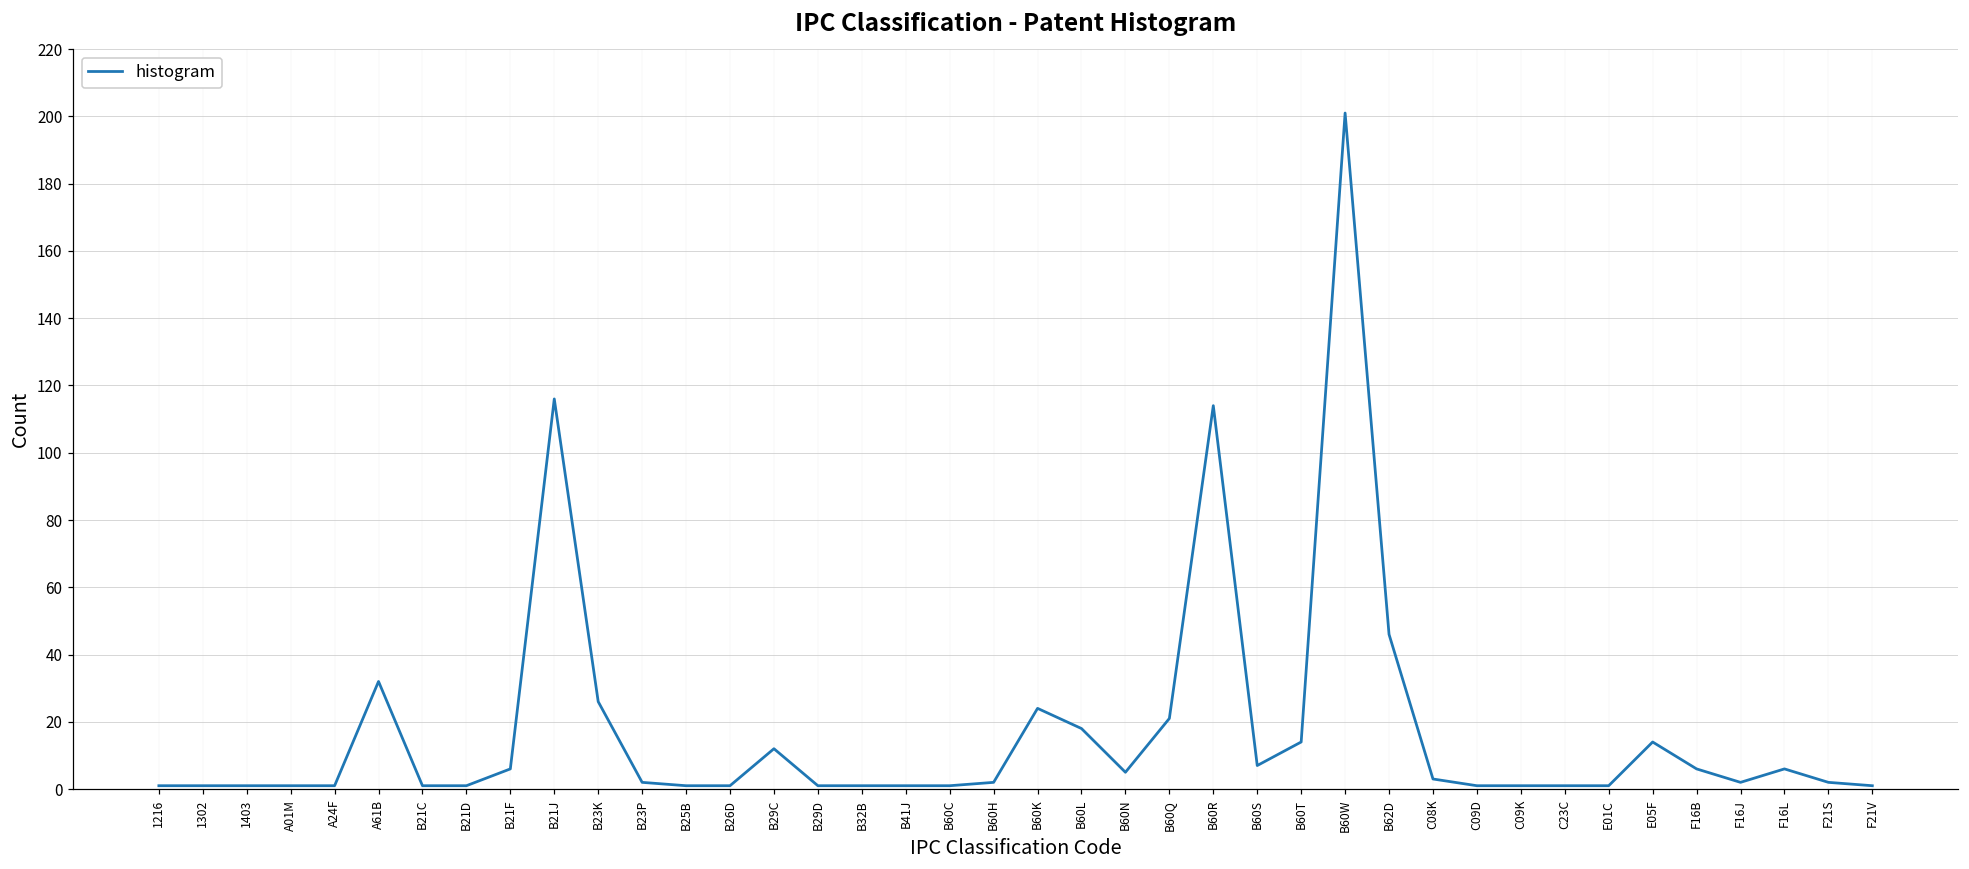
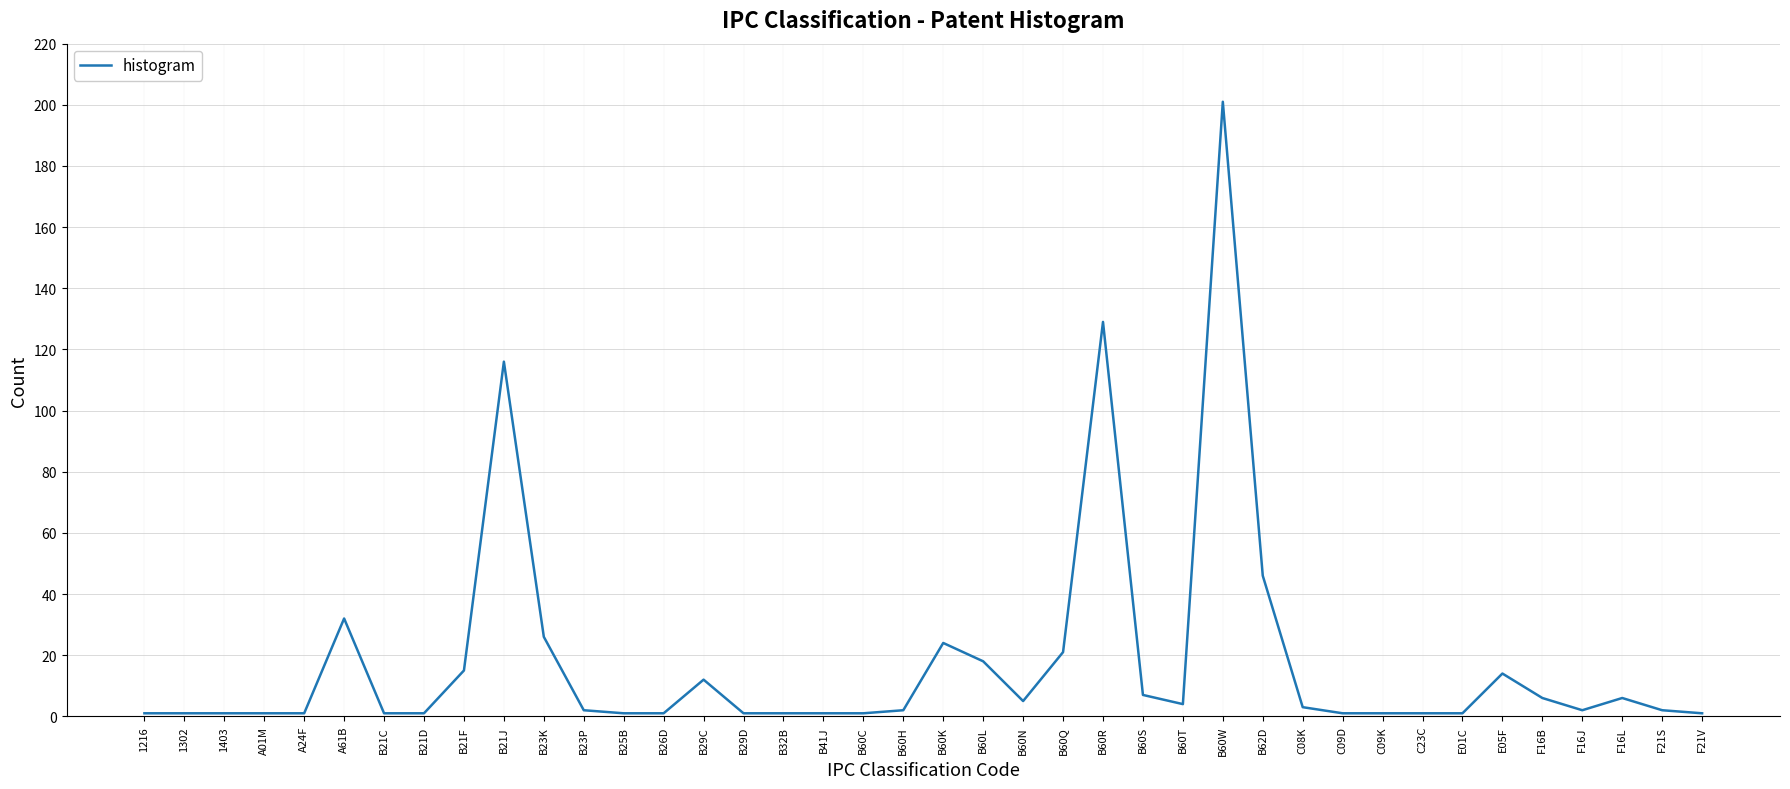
  {
    "1216": 1,
    "1302": 1,
    "1403": 1,
    "A01M": 1,
    "A24F": 1,
    "A61B": 32,
    "B21C": 1,
    "B21D": 1,
-   "B21F": 6,
+   "B21F": 15,
    "B21J": 116,
    "B23K": 26,
    "B23P": 2,
    "B25B": 1,
    "B26D": 1,
    "B29C": 12,
    "B29D": 1,
    "B32B": 1,
    "B41J": 1,
    "B60C": 1,
    "B60H": 2,
    "B60K": 24,
    "B60L": 18,
    "B60N": 5,
    "B60Q": 21,
-   "B60R": 114,
+   "B60R": 129,
    "B60S": 7,
-   "B60T": 14,
+   "B60T": 4,
    "B60W": 201,
    "B62D": 46,
    "C08K": 3,
    "C09D": 1,
    "C09K": 1,
    "C23C": 1,
    "E01C": 1,
    "E05F": 14,
    "F16B": 6,
    "F16J": 2,
    "F16L": 6,
    "F21S": 2,
    "F21V": 1
  }
